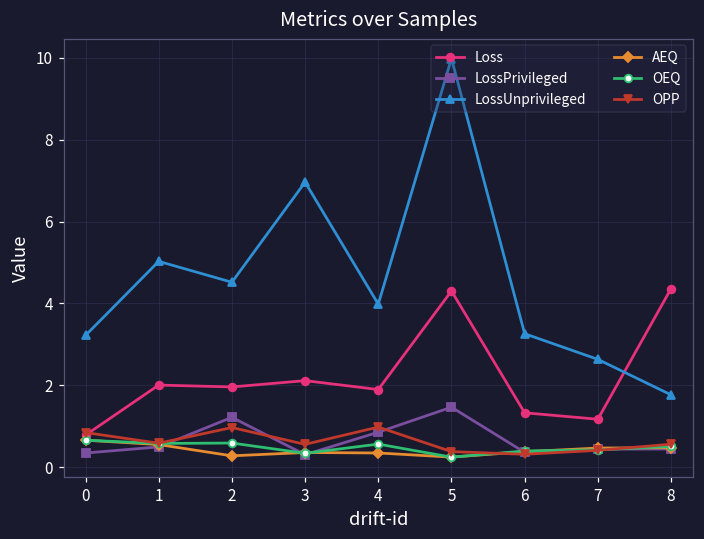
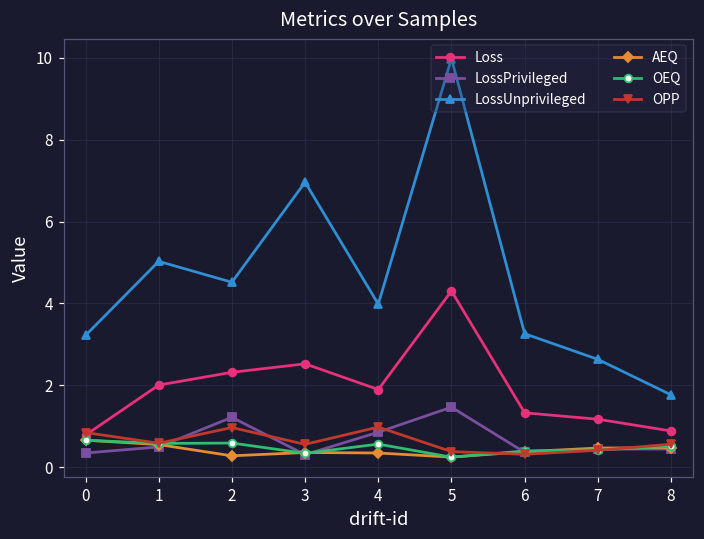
  {
    "Loss": {
      "1": 2.0,
-     "2": 2.0,
-     "3": 2.1,
+     "2": 2.3,
+     "3": 2.5,
      "4": 1.9,
      "5": 4.3,
      "6": 1.3,
      "7": 1.2,
-     "8": 4.4
+     "8": 0.9
    },
    "LossPrivileged": {
      "0": 0.3,
      "2": 1.2,
      "4": 0.9,
      "5": 1.5
    },
    "LossUnprivileged": {
      "0": 3.2,
      "1": 5.0,
      "2": 4.5,
      "3": 7.0,
      "4": 4.0,
      "6": 3.3,
      "7": 2.6,
      "8": 1.8
    },
    "AEQ": {
      "2": 0.3,
      "4": 0.3
    },
    "OEQ": {
      "2": 0.6,
      "4": 0.6
    },
    "OPP": {
      "2": 1.0,
      "3": 0.6,
      "4": 1.0,
      "5": 0.4
    }
  }
